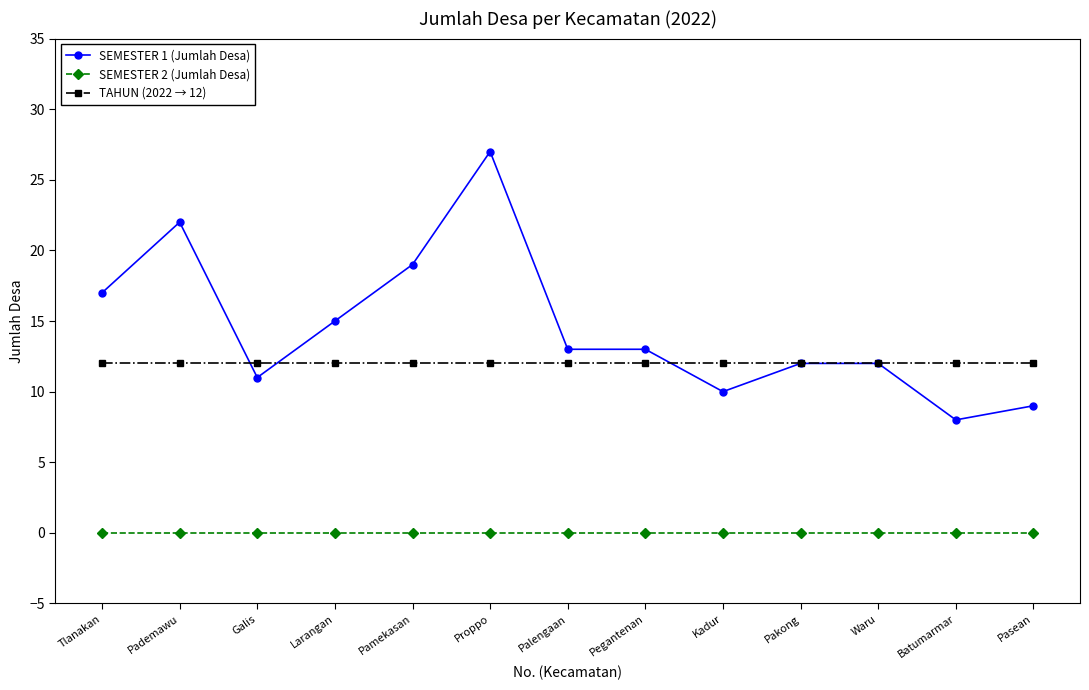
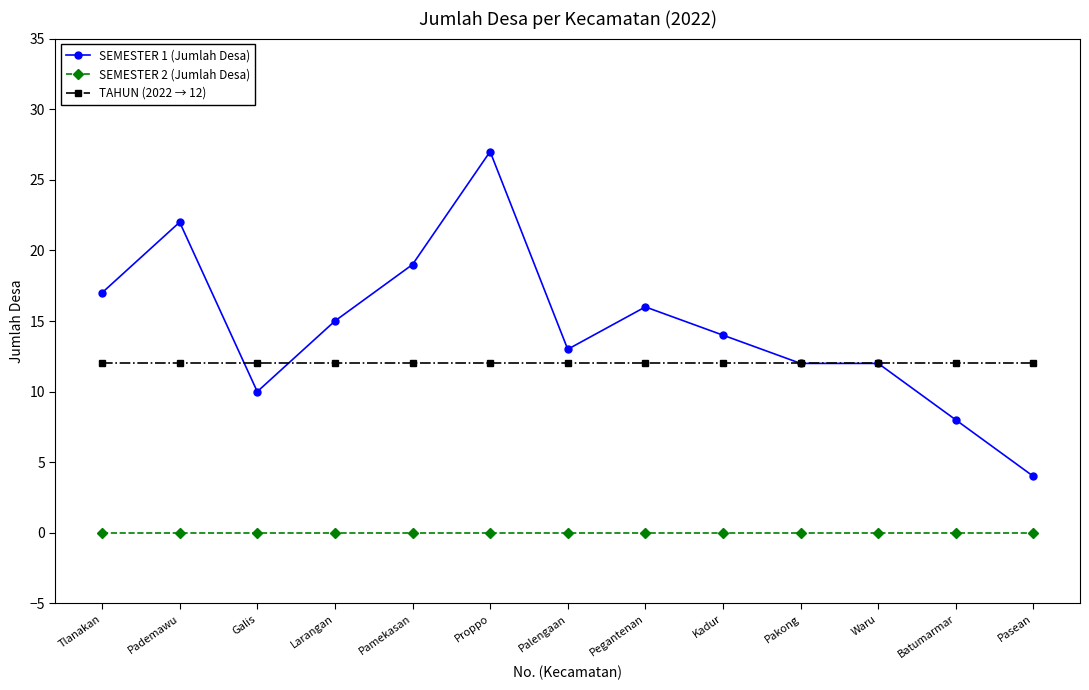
  {
    "SEMESTER 1 (Jumlah Desa)": {
      "Tlanakan": 17,
      "Pademawu": 22,
-     "Galis": 11,
+     "Galis": 10,
      "Larangan": 15,
      "Pamekasan": 19,
      "Proppo": 27,
      "Palengaan": 13,
-     "Pegantenan": 13,
-     "Kadur": 10,
+     "Pegantenan": 16,
+     "Kadur": 14,
      "Batumarmar": 8,
-     "Pasean": 9
+     "Pasean": 4
    },
    "SEMESTER 2 (Jumlah Desa)": {
      "Tlanakan": 0,
      "Pademawu": 0,
      "Galis": 0,
      "Larangan": 0,
      "Pamekasan": 0,
      "Proppo": 0,
      "Palengaan": 0,
      "Pegantenan": 0,
      "Kadur": 0,
      "Pakong": 0,
      "Waru": 0,
      "Batumarmar": 0,
      "Pasean": 0
    },
    "TAHUN (2022 → 12)": {
      "Tlanakan": 12,
      "Pademawu": 12,
      "Galis": 12,
      "Larangan": 12,
      "Pamekasan": 12,
      "Proppo": 12,
      "Palengaan": 12,
      "Pegantenan": 12,
      "Kadur": 12,
      "Batumarmar": 12,
      "Pasean": 12
    }
  }
